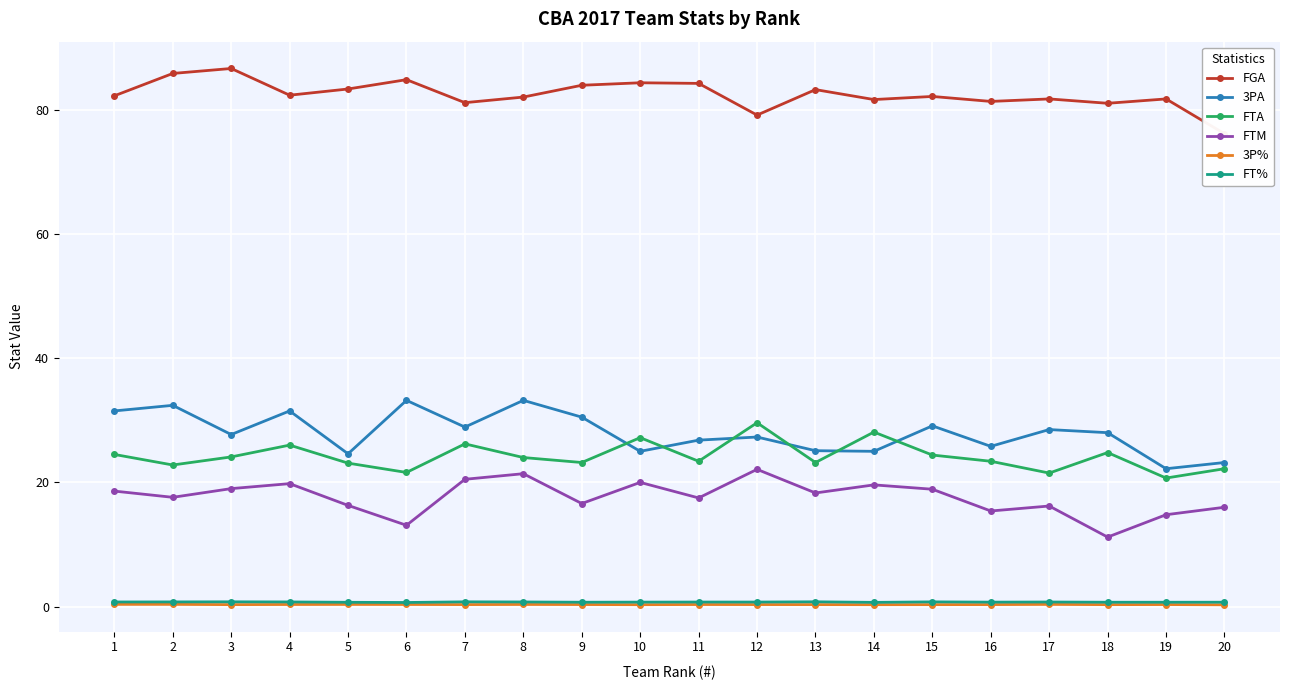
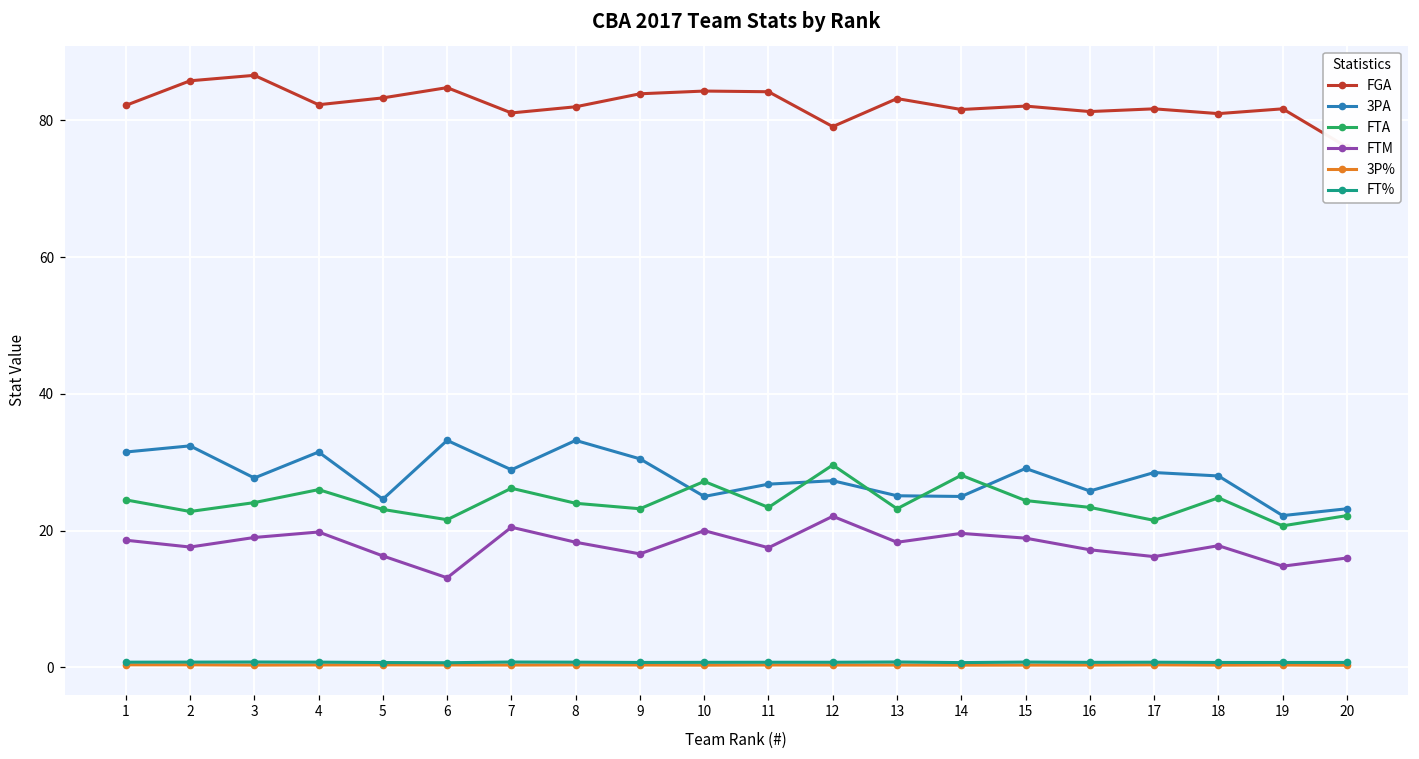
  {
    "FGA": {
      "1": 82,
      "2": 86,
      "3": 87,
      "4": 82,
      "5": 83,
      "6": 85,
      "7": 81,
      "8": 82,
      "9": 84,
      "10": 84,
      "11": 84,
      "12": 79,
      "13": 83,
      "14": 82,
      "15": 82,
      "16": 81,
      "17": 82,
      "18": 81,
      "19": 82
    },
    "3PA": {
      "1": 32,
      "2": 32,
      "3": 28,
      "4": 32,
      "5": 25,
      "6": 33,
      "7": 29,
      "8": 33,
      "9": 31,
      "10": 25,
      "11": 27,
      "12": 27,
      "13": 25,
      "14": 25,
      "15": 29,
      "16": 26,
      "17": 29,
      "18": 28,
      "19": 22,
      "20": 23
    },
    "FTM": {
      "1": 19,
      "2": 18,
      "3": 19,
      "4": 20,
      "5": 16,
      "6": 13,
      "7": 21,
-     "8": 21,
+     "8": 18,
      "9": 17,
      "10": 20,
      "11": 18,
      "12": 22,
      "13": 18,
      "14": 20,
      "15": 19,
-     "16": 15,
+     "16": 17,
      "17": 16,
-     "18": 11,
+     "18": 18,
      "19": 15,
      "20": 16
    },
    "3P%": {
      "3": 0,
      "4": 0,
      "7": 0,
      "10": 0,
      "13": 0,
      "15": 0,
      "20": 0
    }
  }
